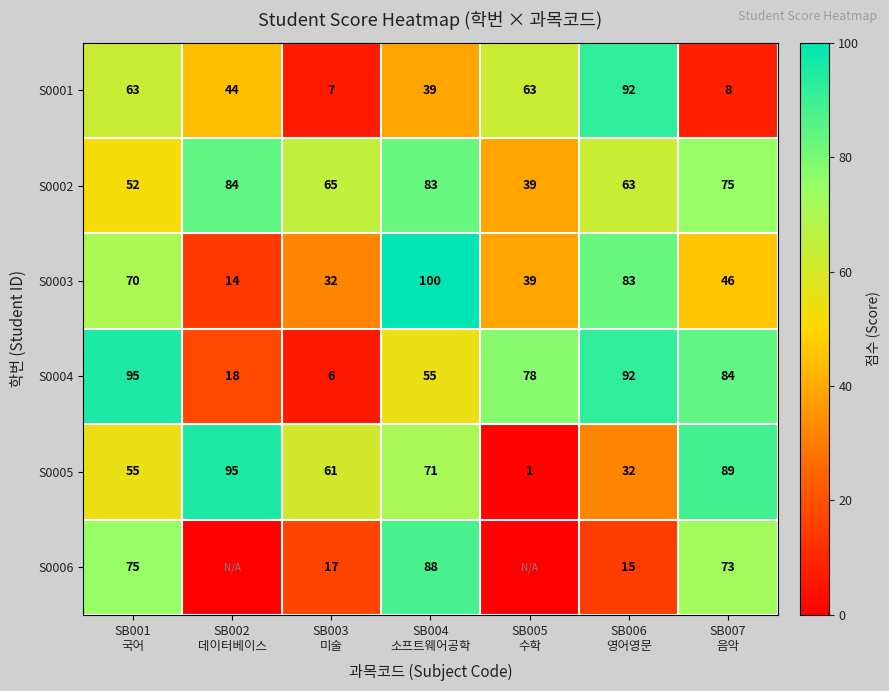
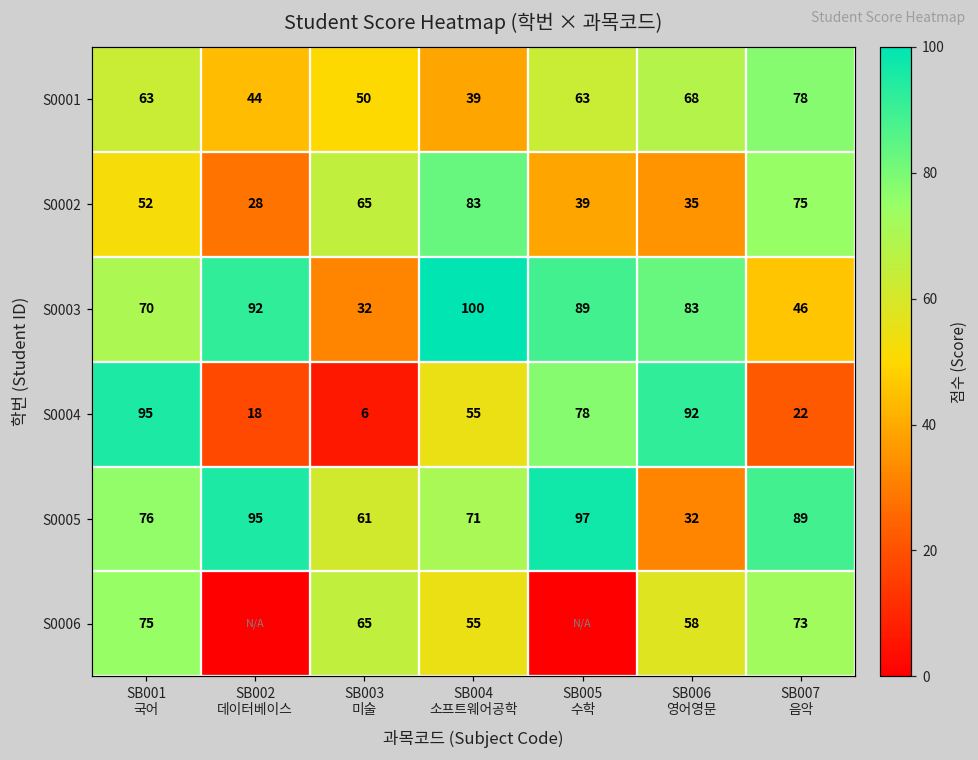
  {
    "S0001": {
      "SB001 국어": 63,
      "SB002 데이터베이스": 44,
-     "SB003 미술": 7,
+     "SB003 미술": 50,
      "SB004 소프트웨어공학": 39,
      "SB005 수학": 63,
-     "SB006 영어영문": 92,
-     "SB007 음악": 8
+     "SB006 영어영문": 68,
+     "SB007 음악": 78
    },
    "S0002": {
      "SB001 국어": 52,
-     "SB002 데이터베이스": 84,
+     "SB002 데이터베이스": 28,
      "SB003 미술": 65,
      "SB004 소프트웨어공학": 83,
      "SB005 수학": 39,
-     "SB006 영어영문": 63,
+     "SB006 영어영문": 35,
      "SB007 음악": 75
    },
    "S0003": {
      "SB001 국어": 70,
-     "SB002 데이터베이스": 14,
+     "SB002 데이터베이스": 92,
      "SB003 미술": 32,
      "SB004 소프트웨어공학": 100,
-     "SB005 수학": 39,
+     "SB005 수학": 89,
      "SB006 영어영문": 83,
      "SB007 음악": 46
    },
    "S0004": {
      "SB001 국어": 95,
      "SB002 데이터베이스": 18,
      "SB003 미술": 6,
      "SB004 소프트웨어공학": 55,
      "SB005 수학": 78,
      "SB006 영어영문": 92,
-     "SB007 음악": 84
+     "SB007 음악": 22
    },
    "S0005": {
-     "SB001 국어": 55,
+     "SB001 국어": 76,
      "SB002 데이터베이스": 95,
      "SB003 미술": 61,
      "SB004 소프트웨어공학": 71,
-     "SB005 수학": 1,
+     "SB005 수학": 97,
      "SB006 영어영문": 32,
      "SB007 음악": 89
    },
    "S0006": {
      "SB001 국어": 75,
-     "SB003 미술": 17,
-     "SB004 소프트웨어공학": 88,
-     "SB006 영어영문": 15,
+     "SB003 미술": 65,
+     "SB004 소프트웨어공학": 55,
+     "SB006 영어영문": 58,
      "SB007 음악": 73
    }
  }
